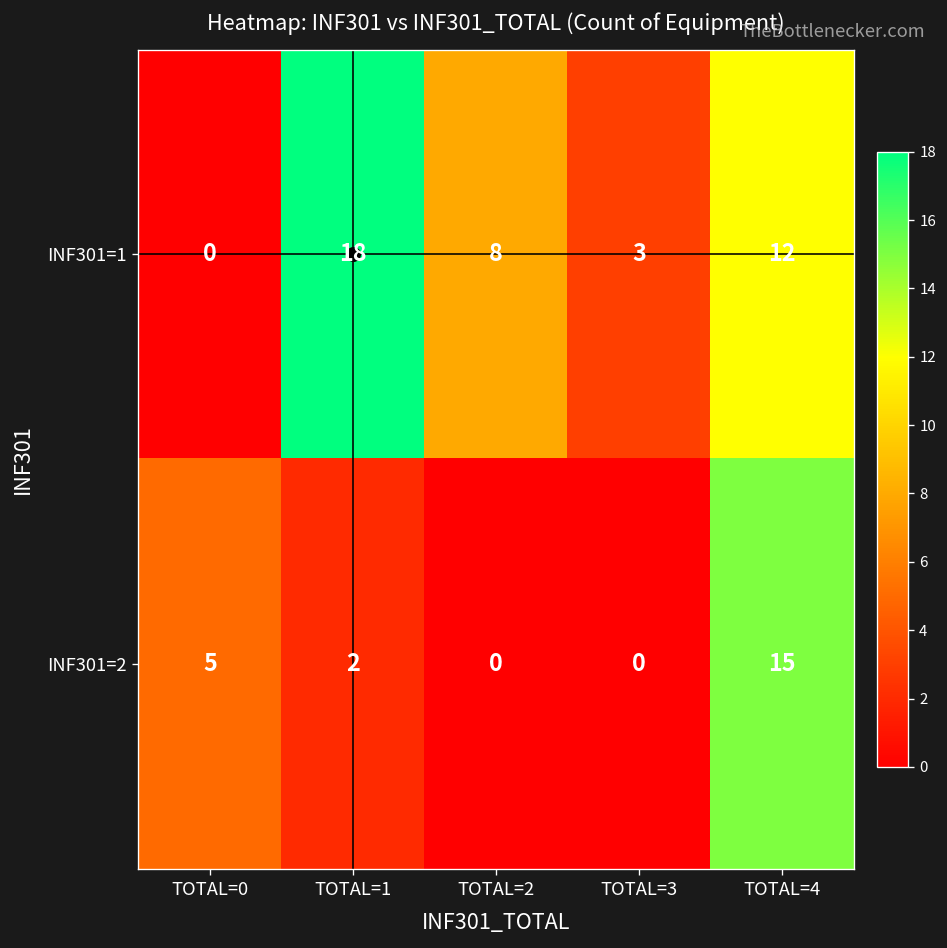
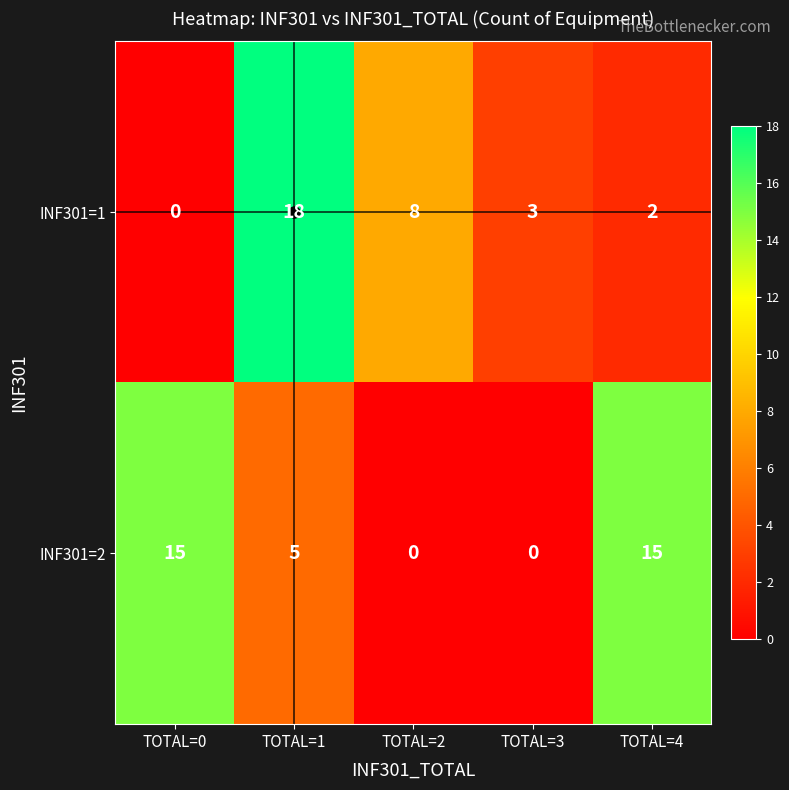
  {
    "INF301=1": {
      "TOTAL=0": 0,
      "TOTAL=2": 8,
      "TOTAL=3": 3,
-     "TOTAL=4": 12
+     "TOTAL=4": 2
    },
    "INF301=2": {
-     "TOTAL=0": 5,
-     "TOTAL=1": 2,
+     "TOTAL=0": 15,
+     "TOTAL=1": 5,
      "TOTAL=2": 0,
      "TOTAL=3": 0,
      "TOTAL=4": 15
    }
  }
